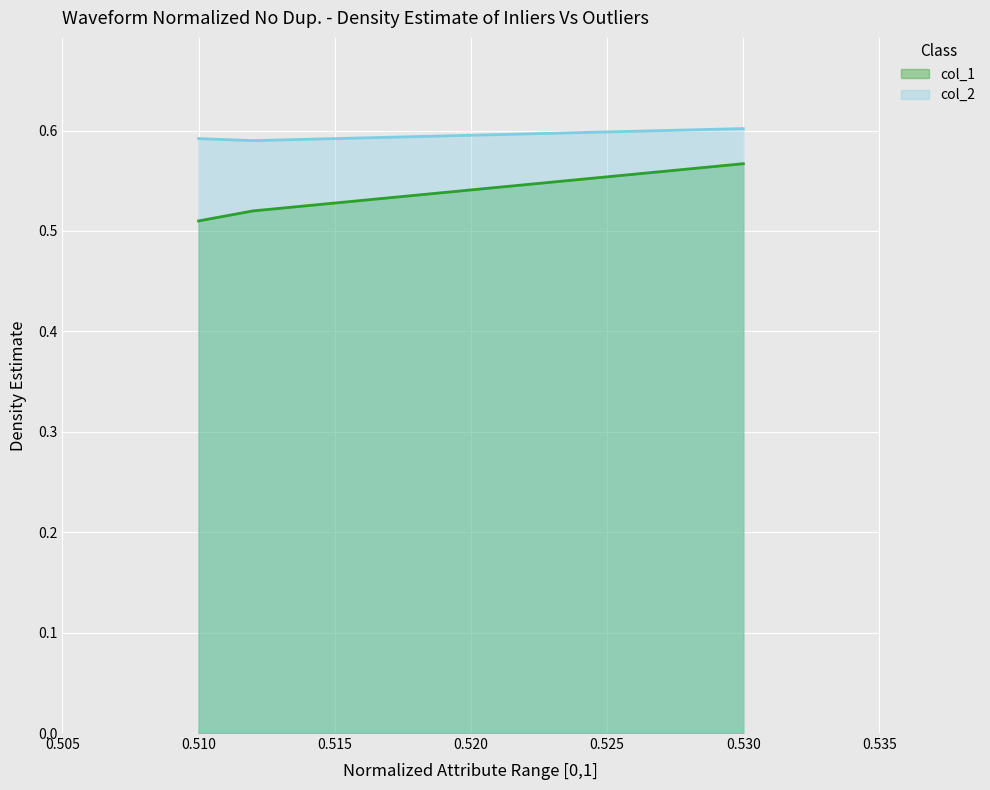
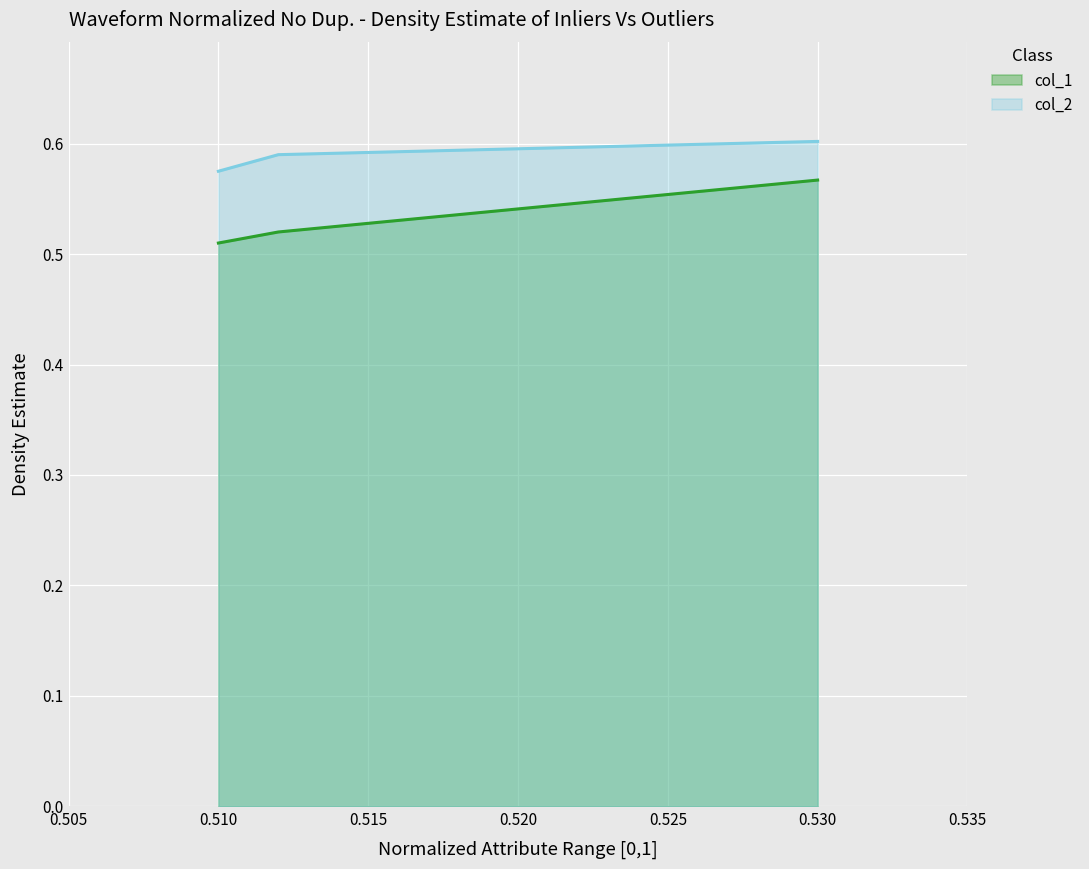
  {
    "col_1": {
      "0.510": 0.510,
      "0.530": 0.567
    },
    "col_2": {
-     "0.510": 0.592,
+     "0.510": 0.575,
      "0.530": 0.602
    }
  }
